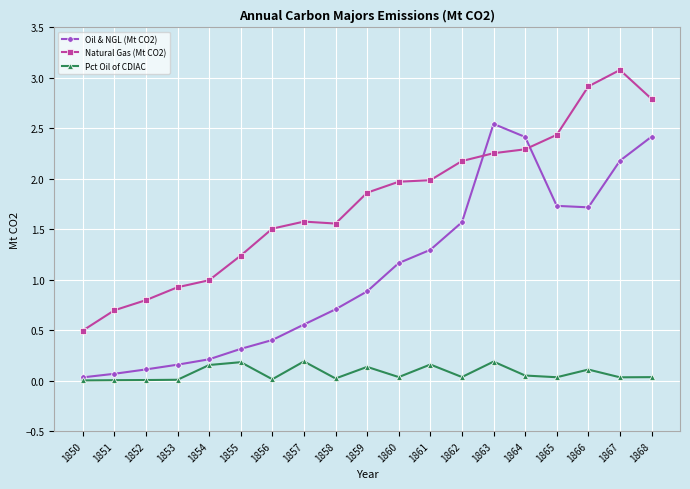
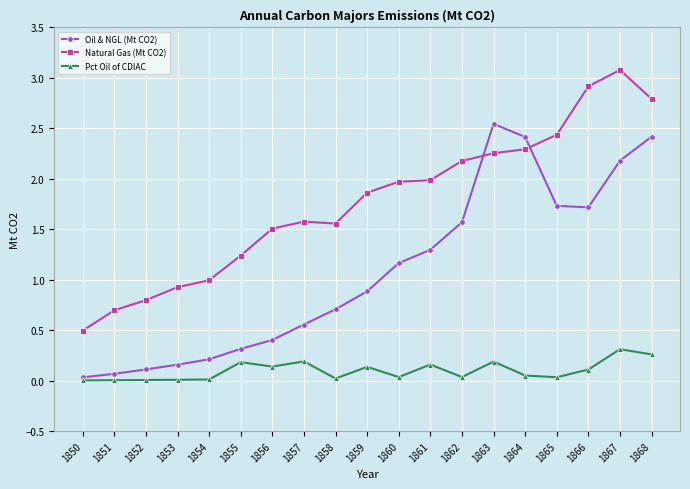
  {
    "Pct Oil of CDIAC": {
      "1850": 0.00,
      "1851": 0.00,
      "1852": 0.01,
      "1853": 0.01,
-     "1854": 0.15,
+     "1854": 0.01,
      "1855": 0.18,
-     "1856": 0.01,
+     "1856": 0.14,
      "1857": 0.19,
      "1858": 0.02,
      "1859": 0.14,
      "1860": 0.04,
      "1861": 0.16,
      "1862": 0.04,
      "1863": 0.19,
      "1864": 0.05,
      "1865": 0.03,
      "1866": 0.11,
-     "1867": 0.03,
-     "1868": 0.03
+     "1867": 0.31,
+     "1868": 0.26
    }
  }
